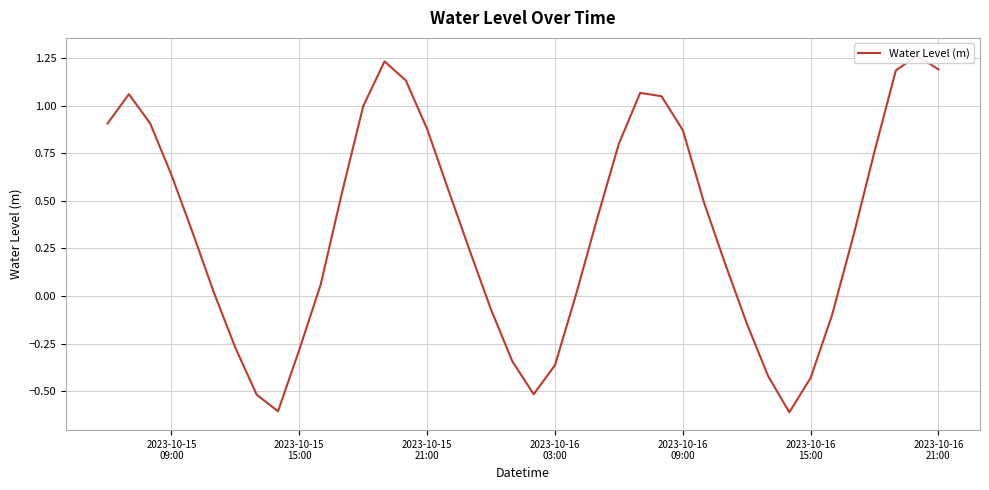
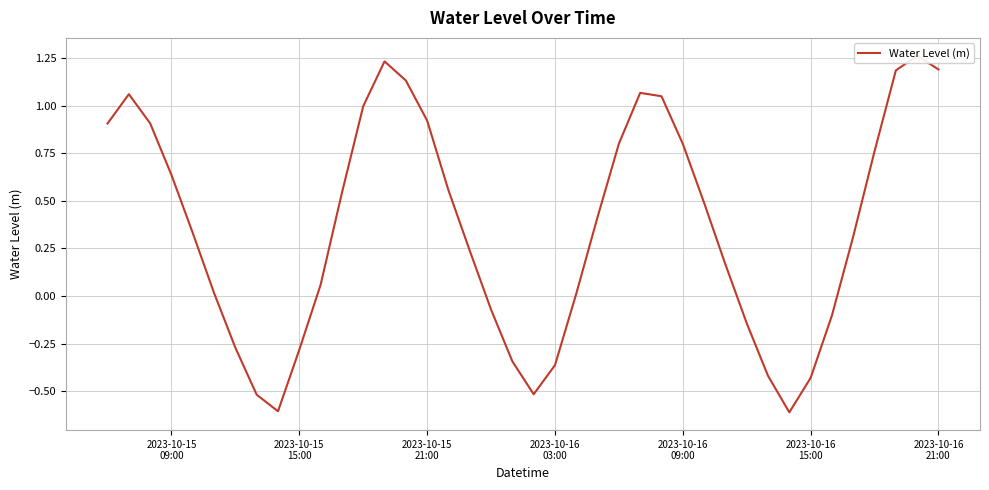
  {
    "2023-10-15 09:00": 0.64,
    "2023-10-15 15:00": -0.28,
-   "2023-10-15 21:00": 0.88,
+   "2023-10-15 21:00": 0.92,
    "2023-10-16 03:00": -0.36,
-   "2023-10-16 09:00": 0.87,
+   "2023-10-16 09:00": 0.80,
    "2023-10-16 15:00": -0.43,
    "2023-10-16 21:00": 1.19
  }
